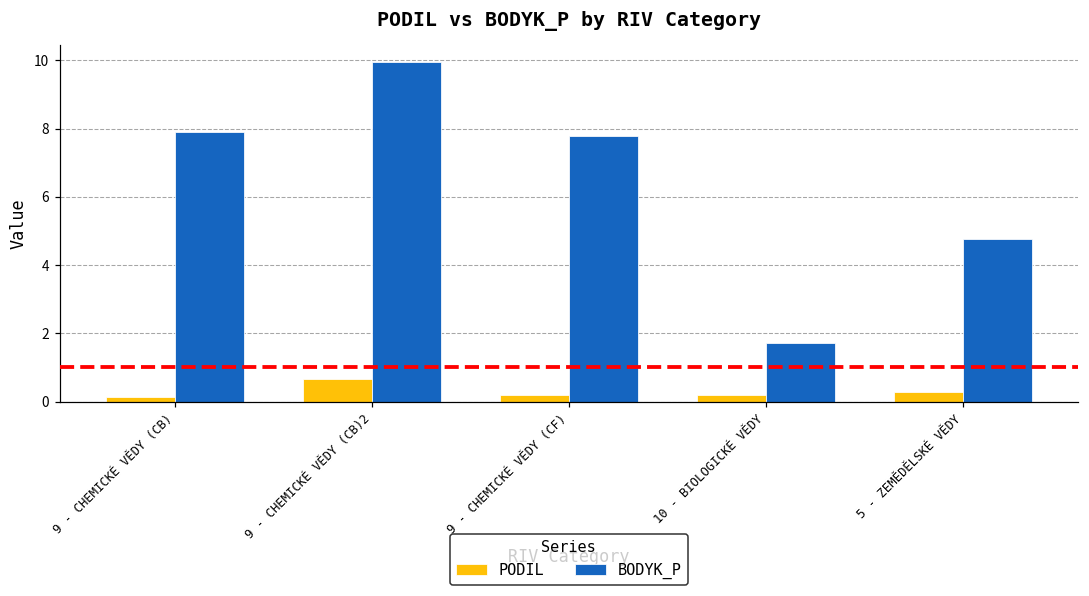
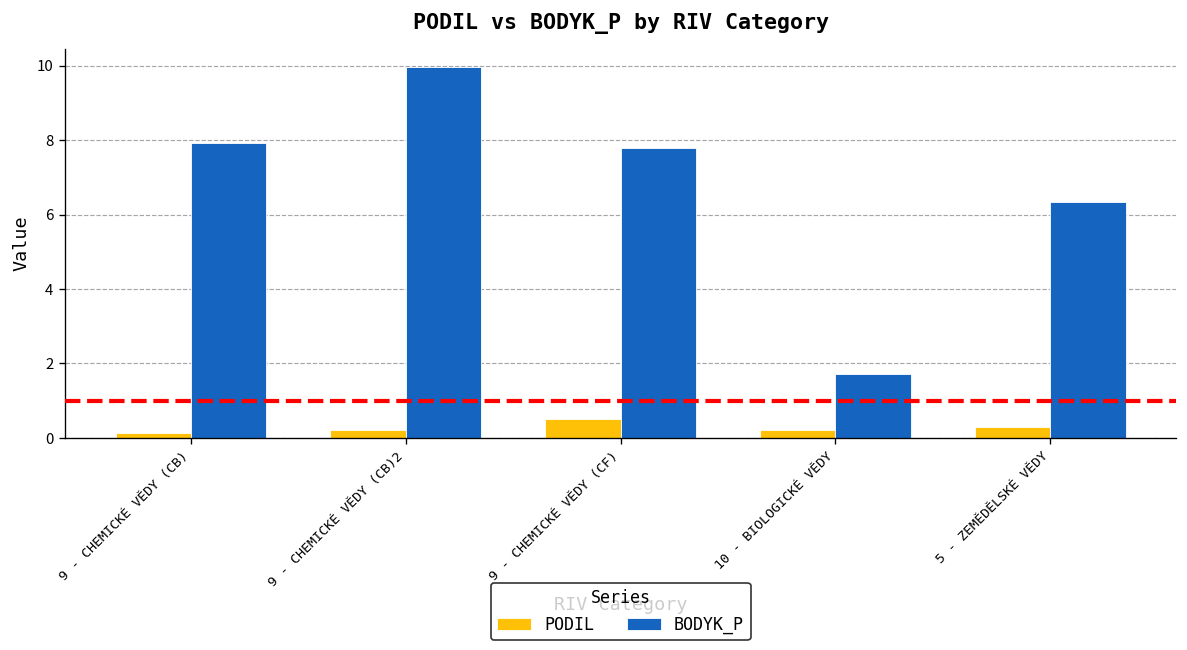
  {
    "PODIL": {
      "9 - CHEMICKÉ VĚDY (CB)": 0.1,
-     "9 - CHEMICKÉ VĚDY (CB)2": 0.7,
-     "9 - CHEMICKÉ VĚDY (CF)": 0.2,
+     "9 - CHEMICKÉ VĚDY (CB)2": 0.2,
+     "9 - CHEMICKÉ VĚDY (CF)": 0.5,
      "10 - BIOLOGICKÉ VĚDY": 0.2,
      "5 - ZEMĚDĚLSKÉ VĚDY": 0.3
    },
    "BODYK_P": {
      "9 - CHEMICKÉ VĚDY (CB)": 7.9,
      "9 - CHEMICKÉ VĚDY (CB)2": 10.0,
      "9 - CHEMICKÉ VĚDY (CF)": 7.8,
      "10 - BIOLOGICKÉ VĚDY": 1.7,
-     "5 - ZEMĚDĚLSKÉ VĚDY": 4.8
+     "5 - ZEMĚDĚLSKÉ VĚDY": 6.3
    }
  }
